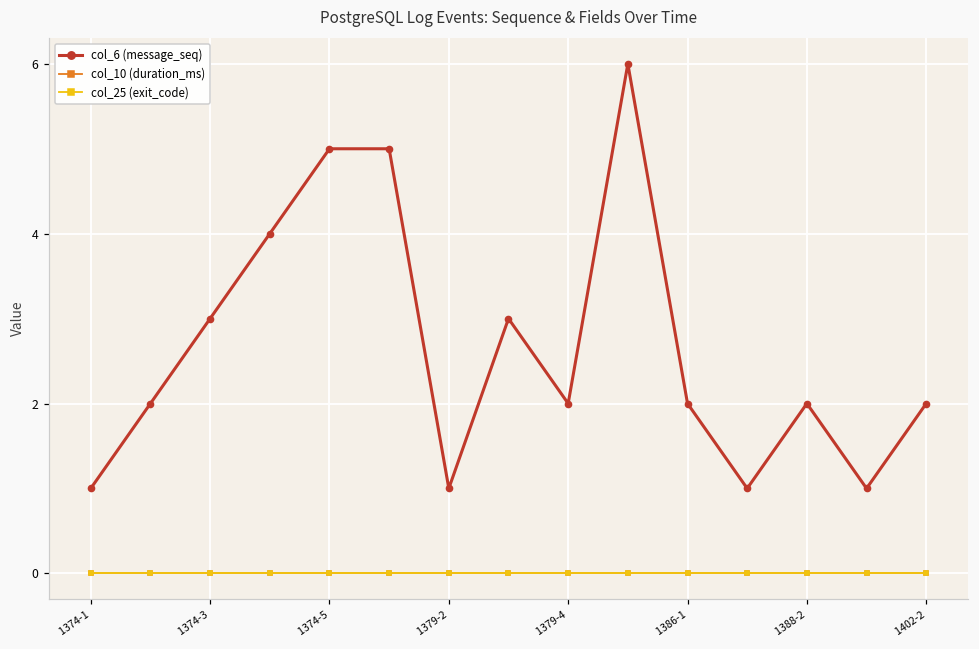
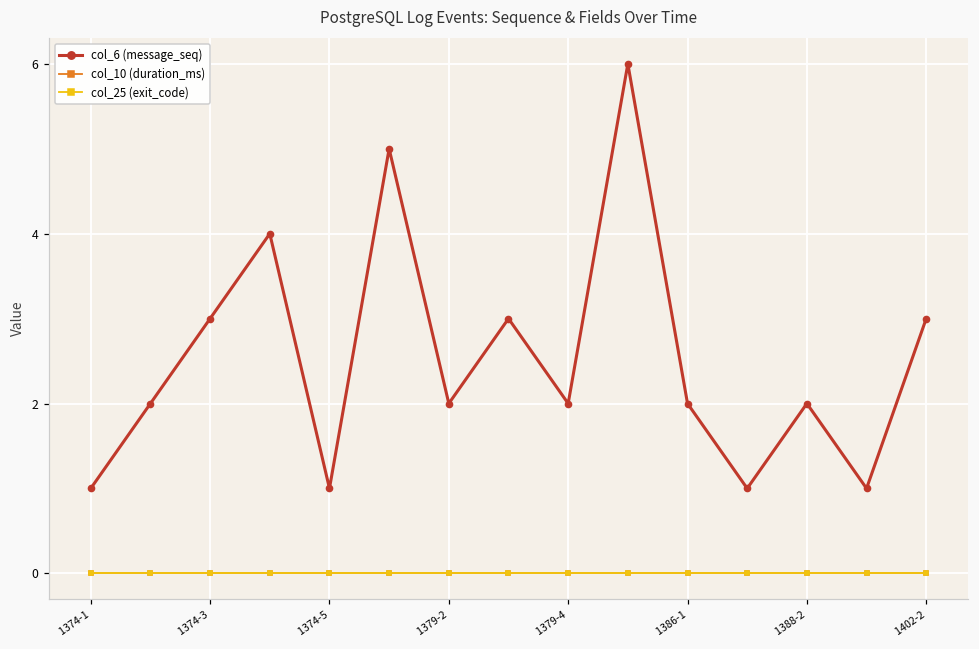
  {
    "col_6 (message_seq)": {
      "1374-1": 1,
      "1374-3": 3,
-     "1374-5": 5,
-     "1379-2": 1,
+     "1374-5": 1,
+     "1379-2": 2,
      "1379-4": 2,
      "1386-1": 2,
      "1388-2": 2,
-     "1402-2": 2
+     "1402-2": 3
    },
    "col_25 (exit_code)": {
      "1374-1": 0,
      "1374-3": 0,
      "1374-5": 0,
      "1379-2": 0,
      "1379-4": 0,
      "1386-1": 0,
      "1388-2": 0,
      "1402-2": 0
    }
  }
